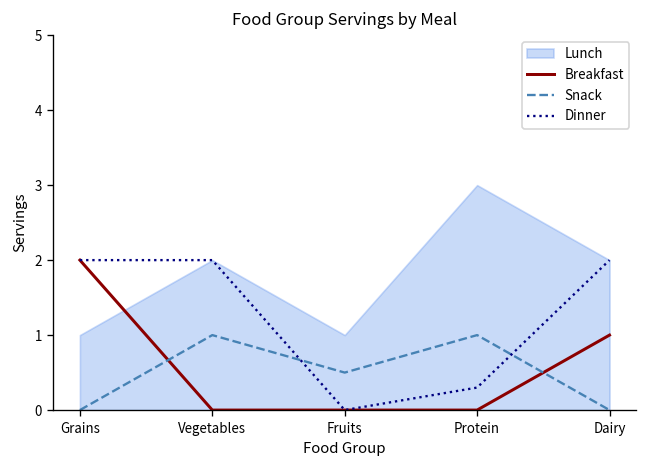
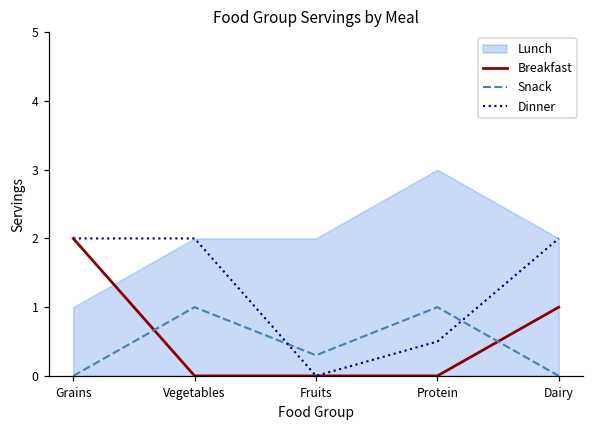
  {
    "Lunch": {
      "Grains": 1,
-     "Fruits": 1,
+     "Fruits": 2,
      "Protein": 3
    },
    "Breakfast": {
      "Vegetables": 0.0,
      "Protein": 0.0,
      "Dairy": 1.0
    },
    "Snack": {
      "Grains": 0.0,
      "Vegetables": 1.0,
-     "Fruits": 0.5,
+     "Fruits": 0.3,
      "Protein": 1.0,
      "Dairy": 0.0
    },
    "Dinner": {
-     "Protein": 0.3
+     "Protein": 0.5
    }
  }
